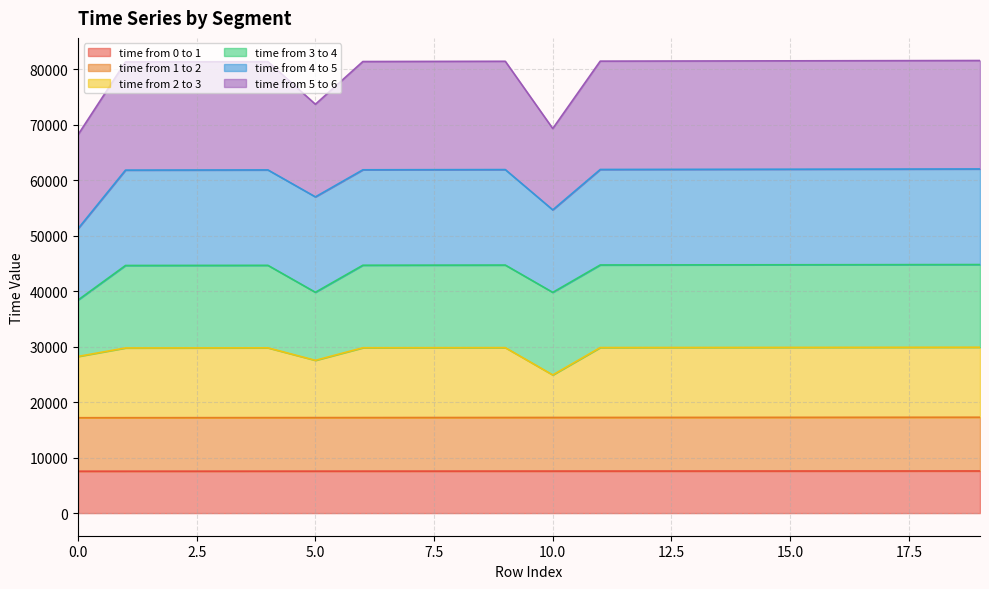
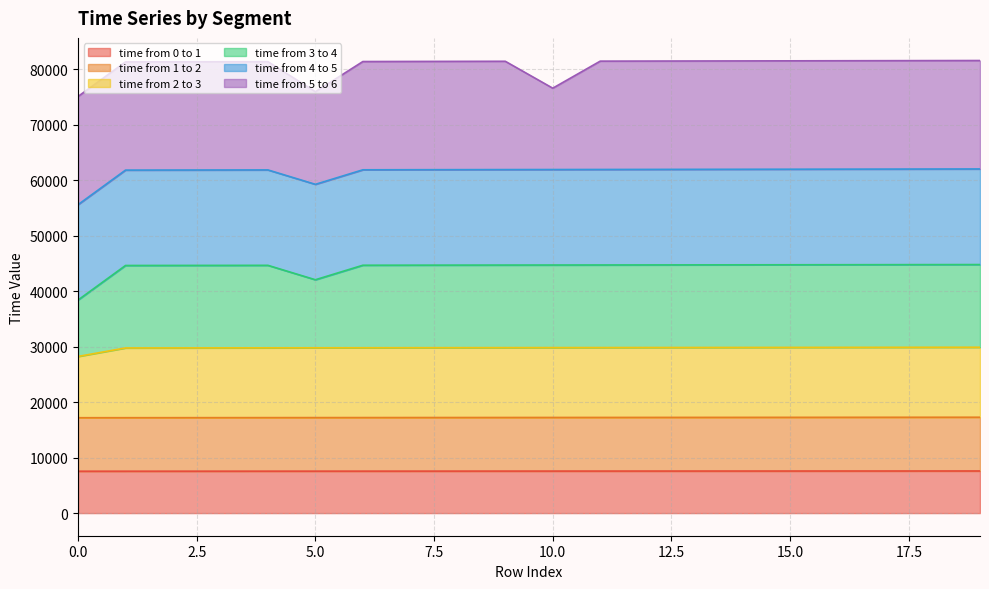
  {
    "time from 2 to 3": {
      "0.0": 11000,
-     "5.0": 10000,
-     "10.0": 8000,
+     "5.0": 13000,
+     "10.0": 13000,
      "15.0": 13000
    },
    "time from 3 to 4": {
      "0.0": 10000,
      "5.0": 12000,
      "10.0": 15000,
      "15.0": 15000
    },
    "time from 4 to 5": {
-     "0.0": 13000,
+     "0.0": 17000,
      "5.0": 17000,
-     "10.0": 15000,
+     "10.0": 17000,
      "15.0": 17000
    },
    "time from 5 to 6": {
-     "0.0": 17000,
+     "0.0": 19000,
      "10.0": 15000,
      "15.0": 20000
    }
  }
